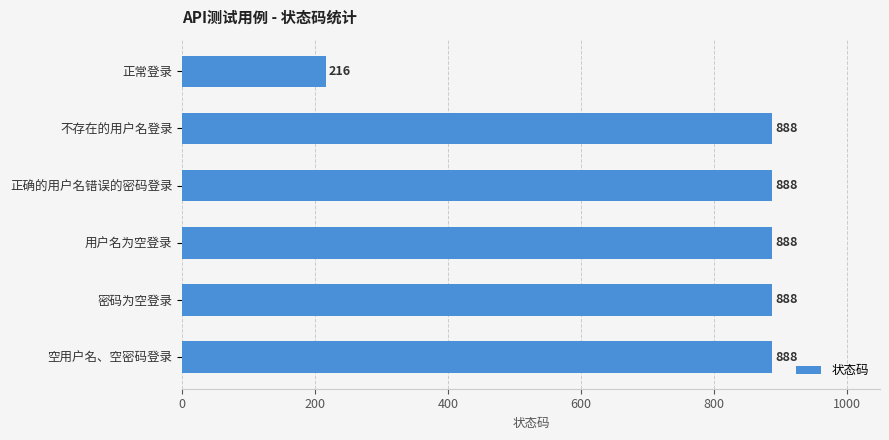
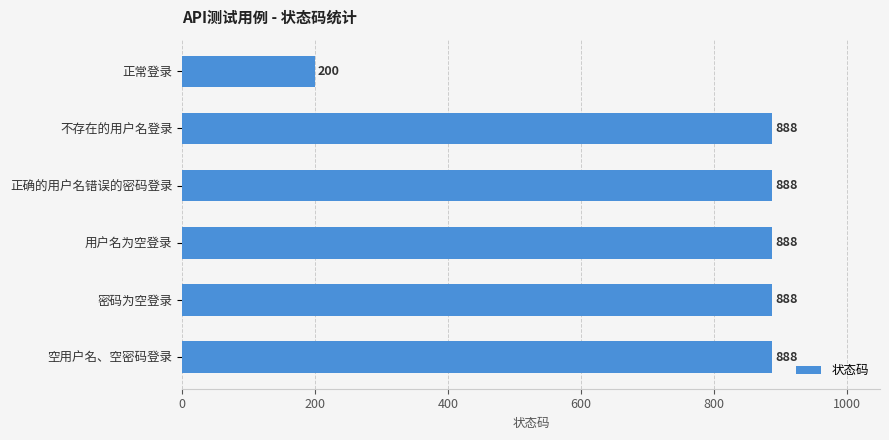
  {
-   "正常登录": 216,
+   "正常登录": 200,
    "不存在的用户名登录": 888,
    "正确的用户名错误的密码登录": 888,
    "用户名为空登录": 888,
    "密码为空登录": 888,
    "空用户名、空密码登录": 888
  }
